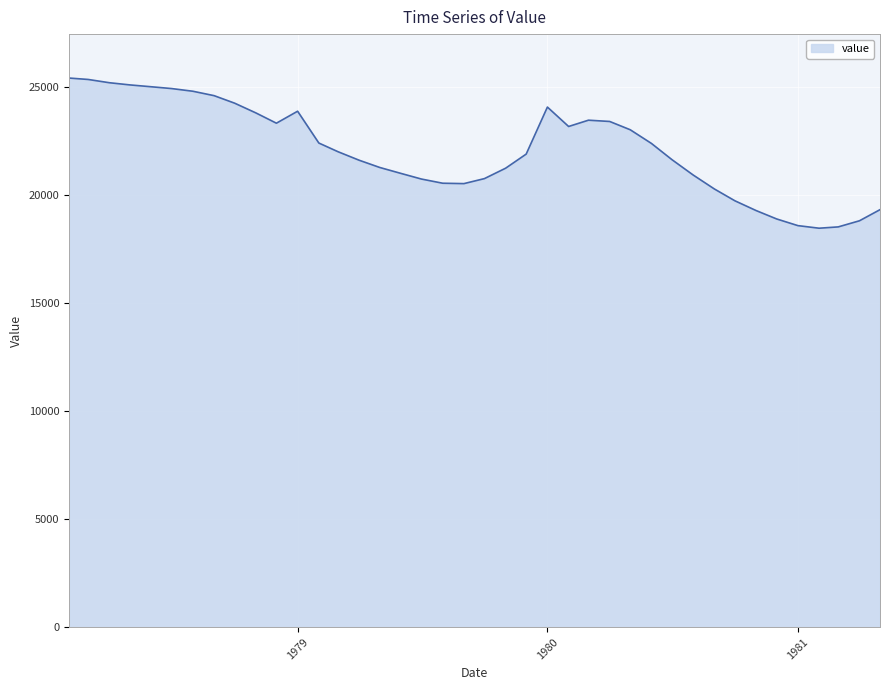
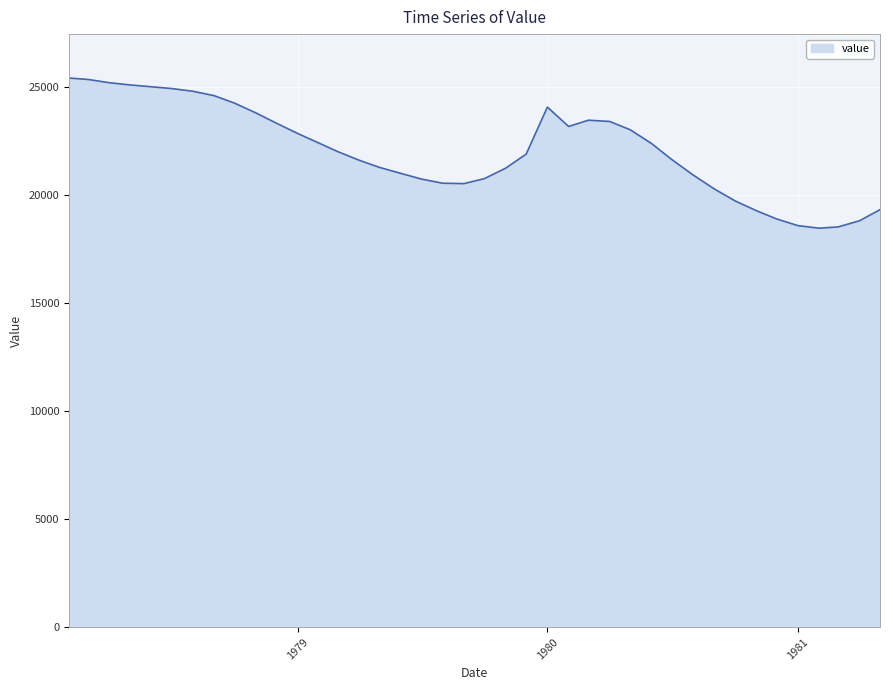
  {
-   "1979": 23900,
+   "1979": 22800,
    "1980": 24100,
    "1981": 18600
  }
